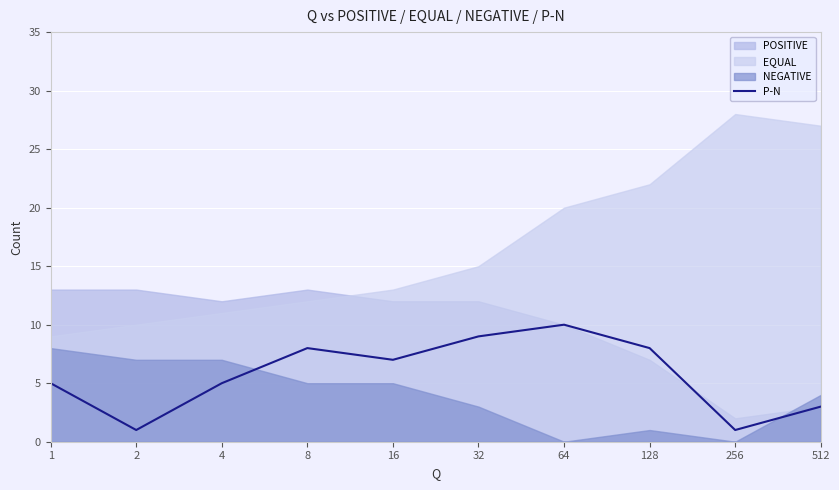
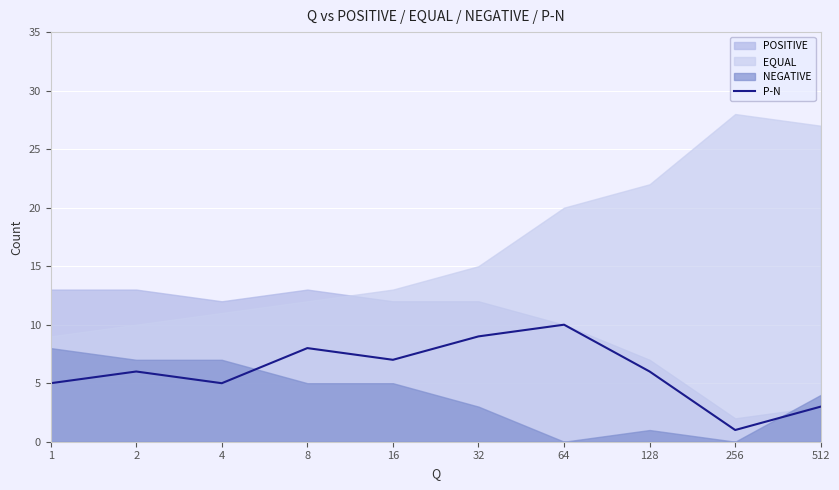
  {
    "P-N": {
      "1": 5,
-     "2": 1,
+     "2": 6,
      "4": 5,
      "8": 8,
      "16": 7,
      "32": 9,
-     "128": 8,
+     "128": 6,
      "256": 1
    },
    "NEGATIVE": {
      "1": 8,
      "2": 7,
      "4": 7,
      "8": 5,
      "16": 5,
      "32": 3,
      "64": 0,
      "128": 1,
      "256": 0,
      "512": 4
    }
  }
